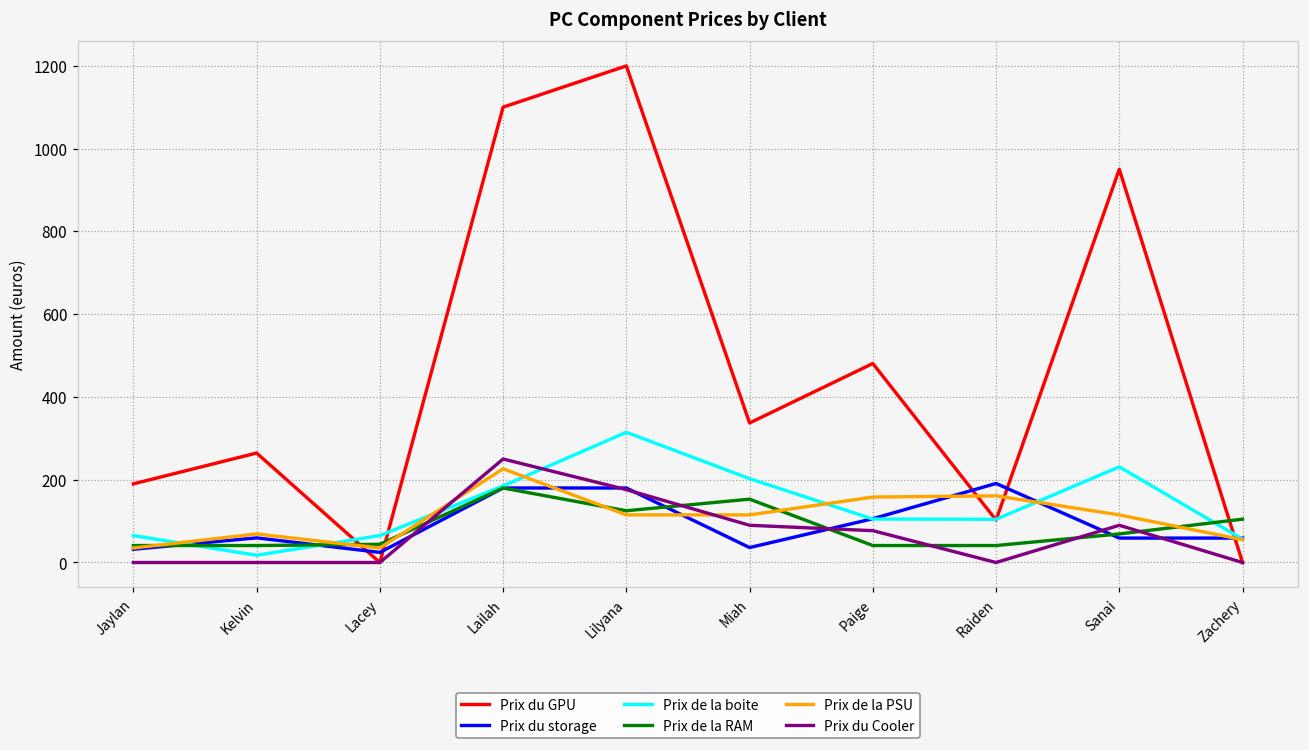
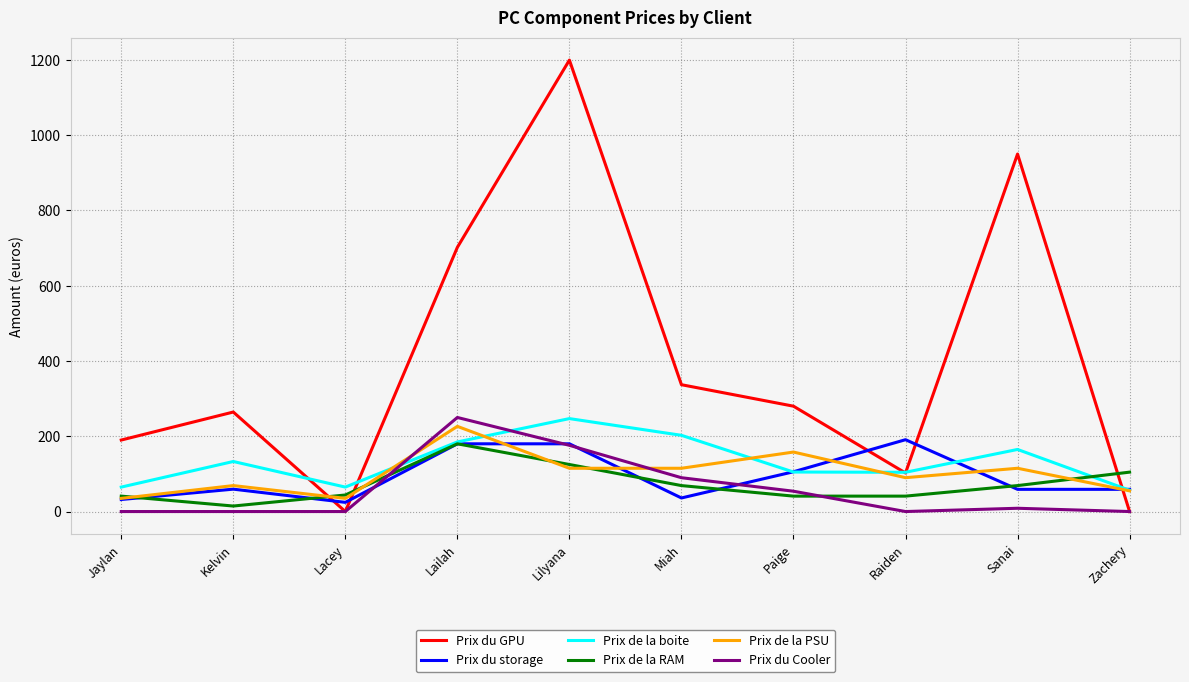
  {
    "Prix du GPU": {
      "Jaylan": 190,
      "Kelvin": 260,
-     "Lailah": 1100,
+     "Lailah": 700,
      "Lilyana": 1200,
      "Miah": 340,
-     "Paige": 480,
+     "Paige": 280,
      "Sanai": 950
    },
    "Prix du storage": {
      "Kelvin": 60,
      "Lacey": 20,
      "Miah": 40,
      "Raiden": 190,
      "Sanai": 60
    },
    "Prix de la boite": {
      "Jaylan": 60,
-     "Kelvin": 20,
+     "Kelvin": 130,
      "Lacey": 60,
-     "Lilyana": 310,
+     "Lilyana": 250,
      "Miah": 200,
-     "Sanai": 230
+     "Sanai": 160
    },
    "Prix de la RAM": {
-     "Kelvin": 40,
+     "Kelvin": 10,
      "Lacey": 40,
      "Lilyana": 120,
-     "Miah": 150,
+     "Miah": 70,
      "Paige": 40,
      "Raiden": 40,
      "Sanai": 70,
      "Zachery": 100
    },
    "Prix de la PSU": {
      "Kelvin": 70,
      "Lacey": 30,
      "Lailah": 230,
      "Lilyana": 110,
      "Miah": 110,
      "Paige": 160,
-     "Raiden": 160,
+     "Raiden": 90,
      "Sanai": 110
    },
    "Prix du Cooler": {
      "Jaylan": 0,
      "Kelvin": 0,
      "Lailah": 250,
      "Miah": 90,
-     "Paige": 80,
+     "Paige": 50,
      "Raiden": 0,
-     "Sanai": 90
+     "Sanai": 10
    }
  }
